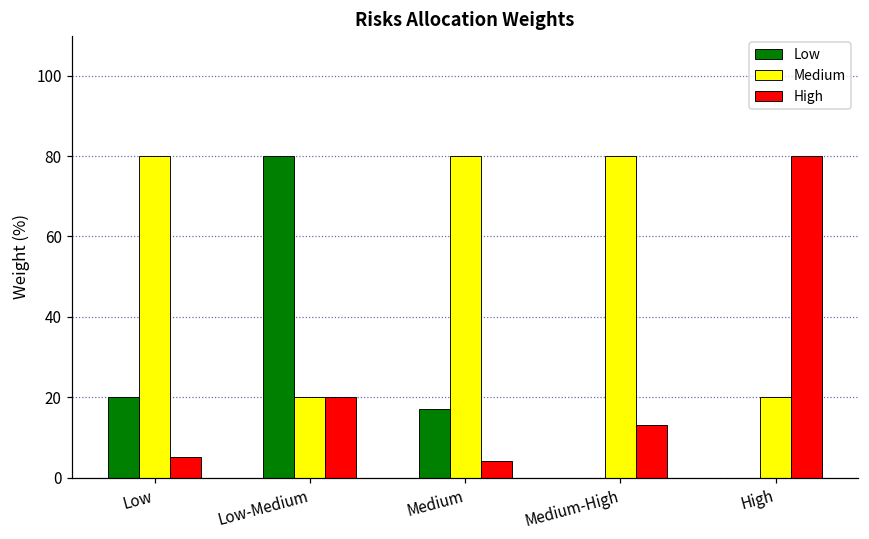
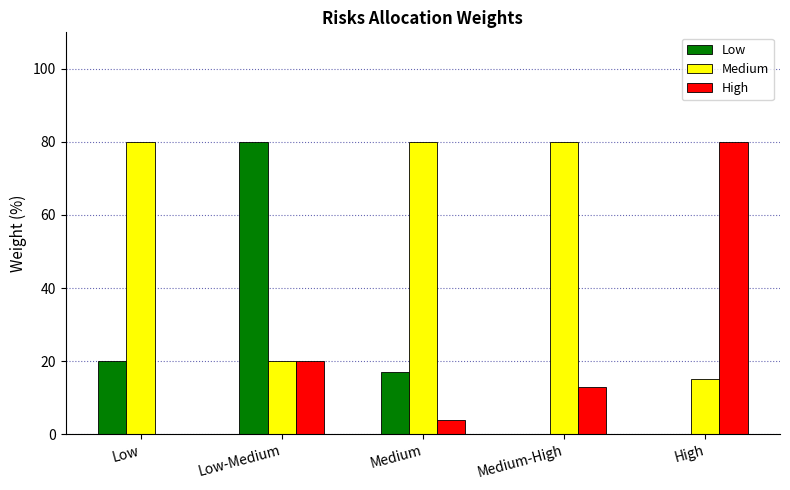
  {
    "Low": {
      "Low": 20,
      "Low-Medium": 80,
      "Medium": 17,
      "Medium-High": 0,
      "High": 0
    },
    "Medium": {
      "Low": 80,
      "Low-Medium": 20,
      "Medium": 80,
      "Medium-High": 80,
-     "High": 20
+     "High": 15
    },
    "High": {
-     "Low": 5,
+     "Low": 0,
      "Low-Medium": 20,
      "Medium": 4,
      "Medium-High": 13,
      "High": 80
    }
  }
